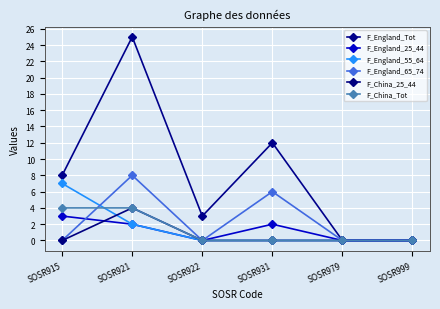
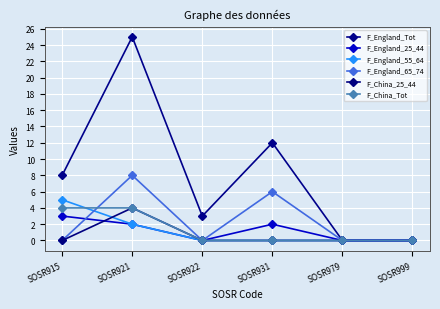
  {
    "F_England_25_44": {
      "SOSR915": 3,
      "SOSR931": 2
    },
    "F_England_55_64": {
-     "SOSR915": 7
+     "SOSR915": 5
    }
  }
